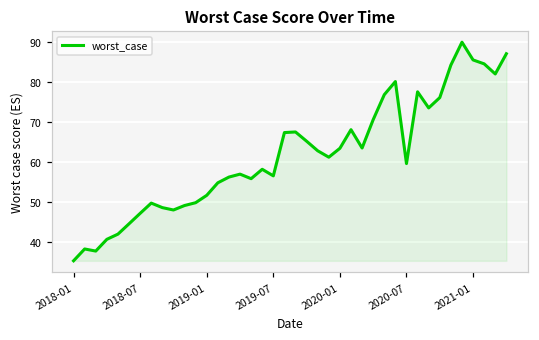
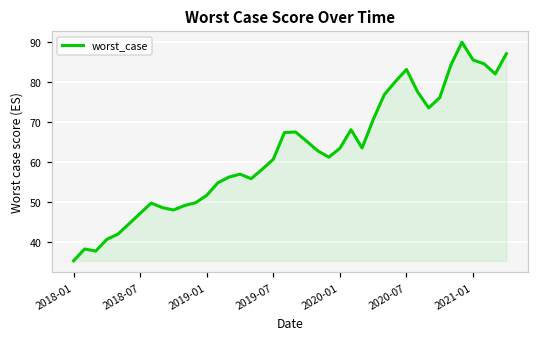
  {
    "2018-01": 35,
    "2018-07": 47,
    "2019-01": 52,
-   "2019-07": 57,
+   "2019-07": 61,
    "2020-01": 64,
-   "2020-07": 60,
+   "2020-07": 83,
    "2021-01": 86
  }
